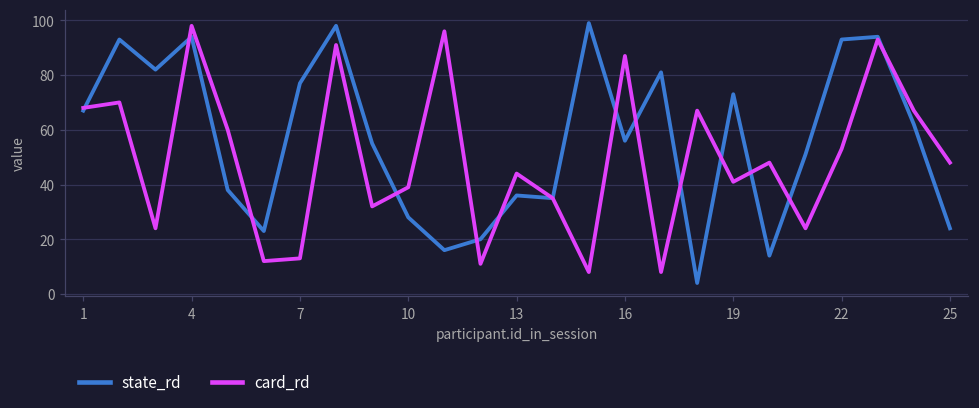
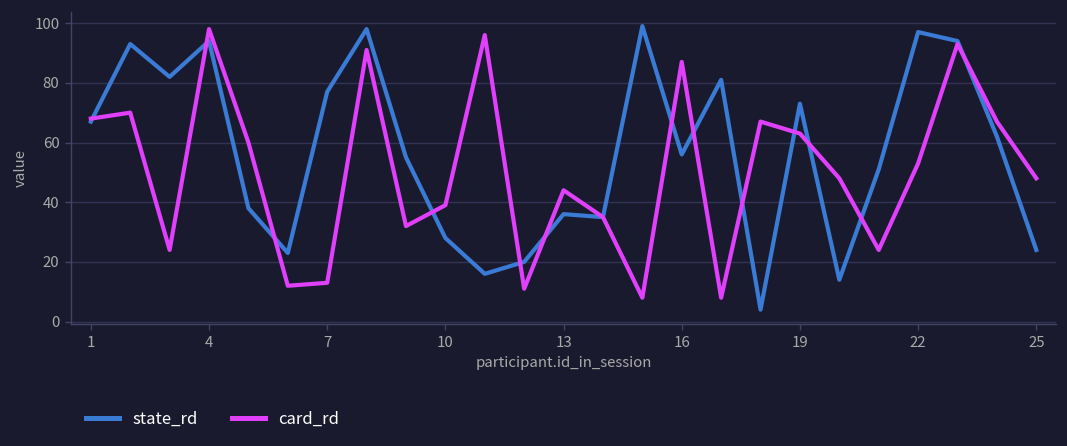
  {
    "state_rd": {
      "4": 94,
      "7": 77,
      "10": 28,
      "13": 36,
      "16": 56,
      "19": 73,
-     "22": 93,
+     "22": 97,
      "25": 24
    },
    "card_rd": {
      "4": 98,
      "7": 13,
      "10": 39,
      "13": 44,
      "16": 87,
-     "19": 41,
+     "19": 63,
      "22": 53,
      "25": 48
    }
  }
